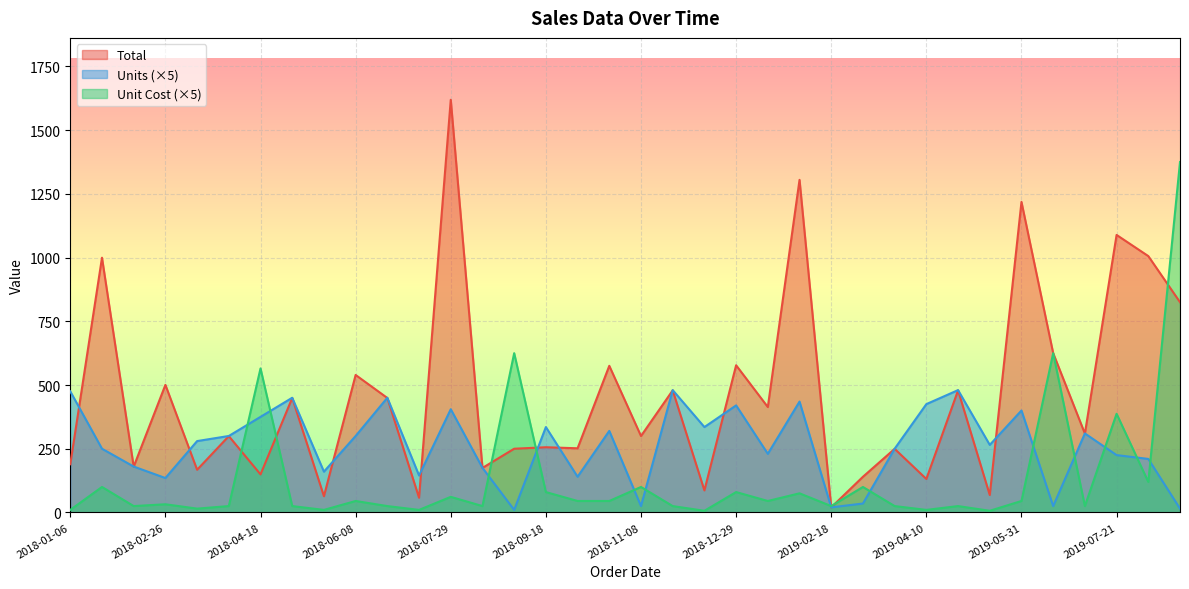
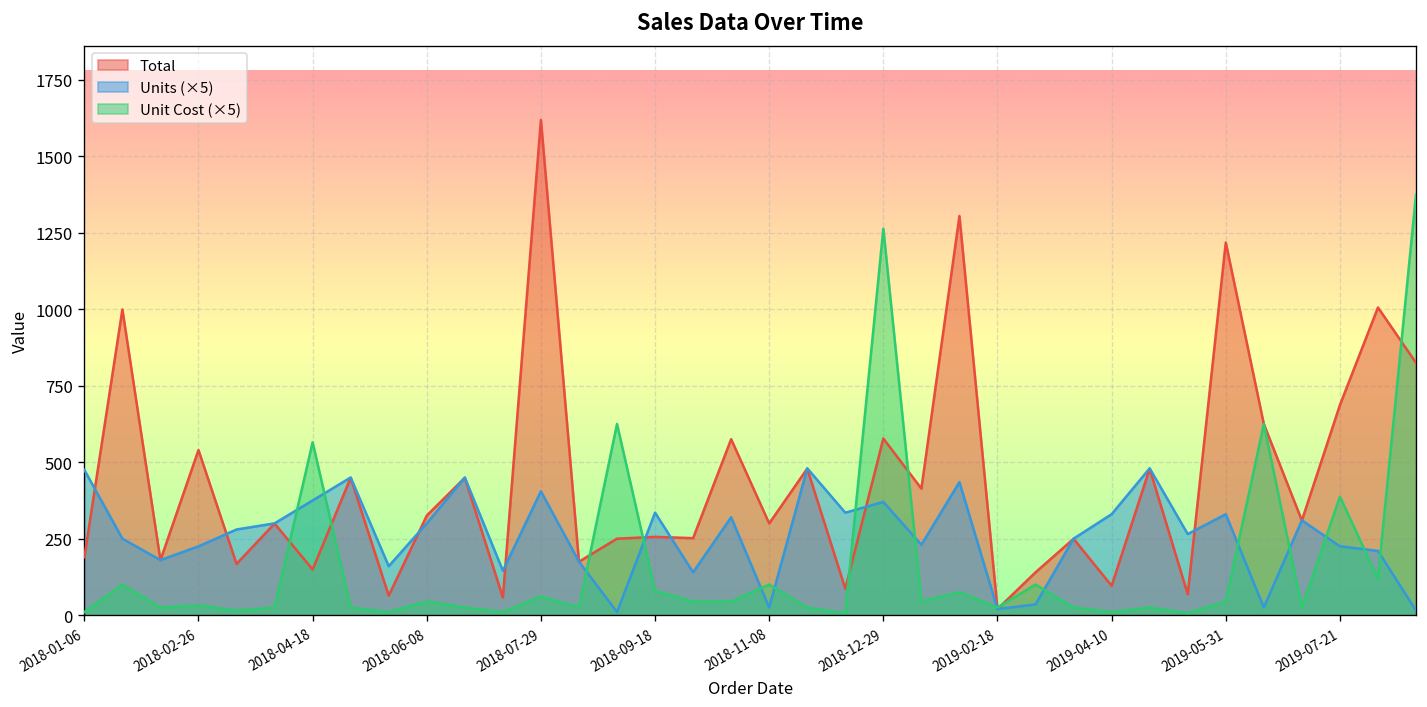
  {
    "Total": {
      "2018-01-06": 190,
-     "2018-02-26": 500,
+     "2018-02-26": 540,
      "2018-04-18": 150,
-     "2018-06-08": 540,
+     "2018-06-08": 330,
      "2018-07-29": 1620,
      "2018-09-18": 260,
      "2018-11-08": 300,
      "2018-12-29": 580,
-     "2019-04-10": 130,
+     "2019-04-10": 100,
      "2019-05-31": 1220,
-     "2019-07-21": 1090
+     "2019-07-21": 690
    },
    "Units (×5)": {
      "2018-01-06": 480,
-     "2018-02-26": 140,
+     "2018-02-26": 230,
      "2018-04-18": 380,
      "2018-06-08": 300,
      "2018-07-29": 410,
      "2018-09-18": 340,
      "2018-11-08": 30,
-     "2018-12-29": 420,
-     "2019-04-10": 430,
-     "2019-05-31": 400,
+     "2018-12-29": 370,
+     "2019-04-10": 330,
+     "2019-05-31": 330,
      "2019-07-21": 230
    },
    "Unit Cost (×5)": {
      "2018-01-06": 10,
      "2018-02-26": 30,
      "2018-04-18": 570,
      "2018-06-08": 40,
      "2018-07-29": 60,
      "2018-09-18": 80,
      "2018-11-08": 100,
-     "2018-12-29": 80,
+     "2018-12-29": 1260,
      "2019-04-10": 10,
      "2019-05-31": 40,
      "2019-07-21": 390
    }
  }
